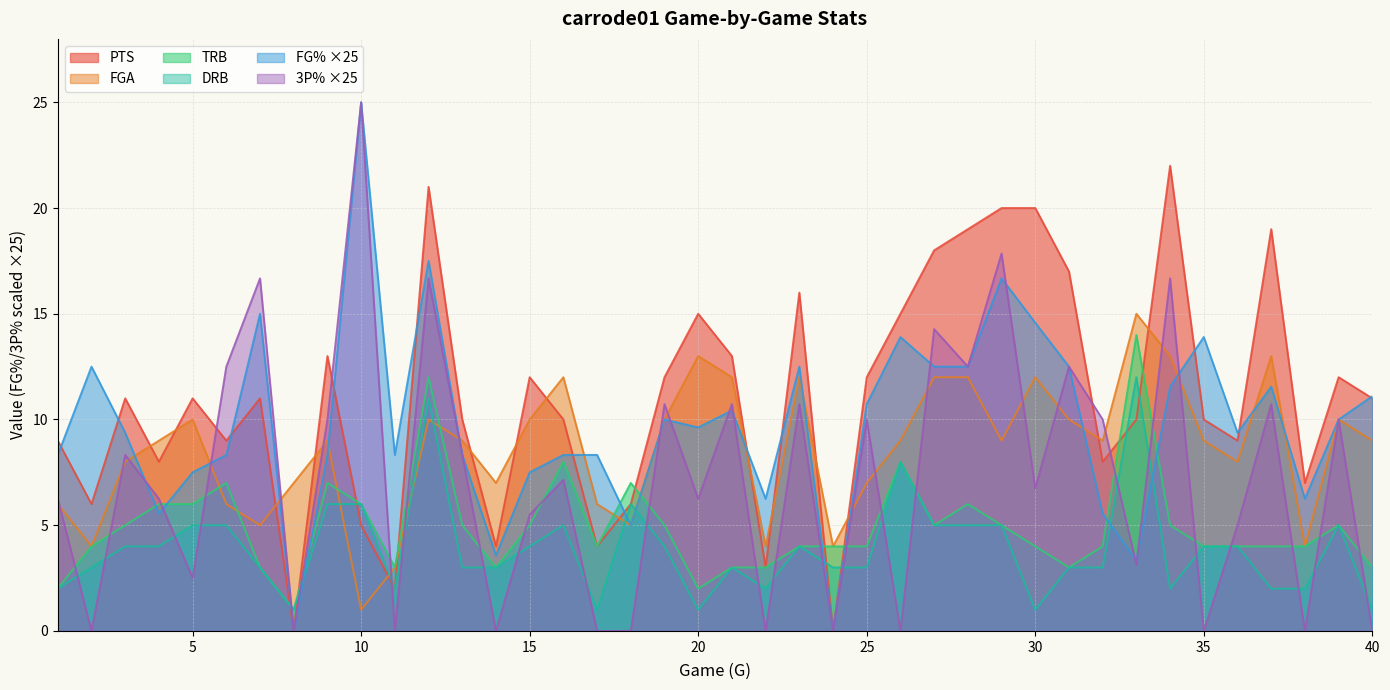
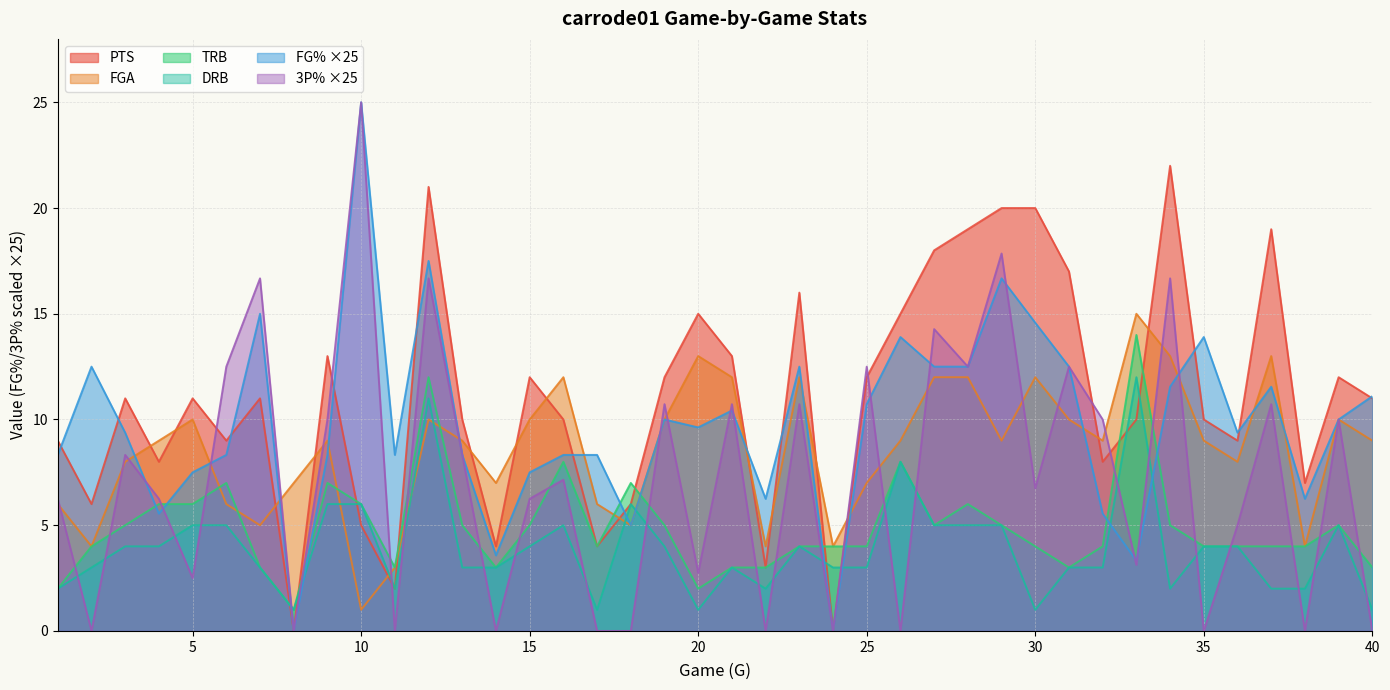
  {
    "3P% ×25": {
      "5": 2.5,
-     "15": 5.5,
-     "20": 6.3,
-     "25": 10.0,
+     "15": 6.3,
+     "20": 2.8,
+     "25": 12.5,
      "30": 6.8,
      "35": 0.0,
      "40": 0.0
    }
  }
